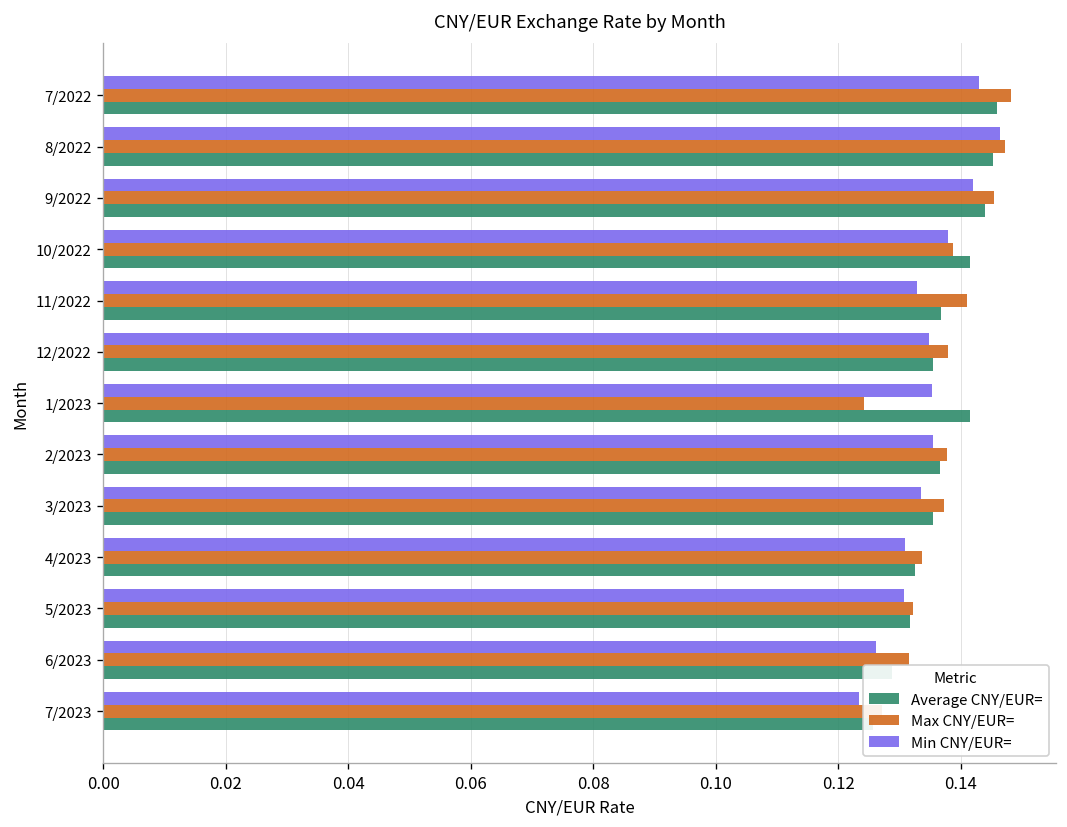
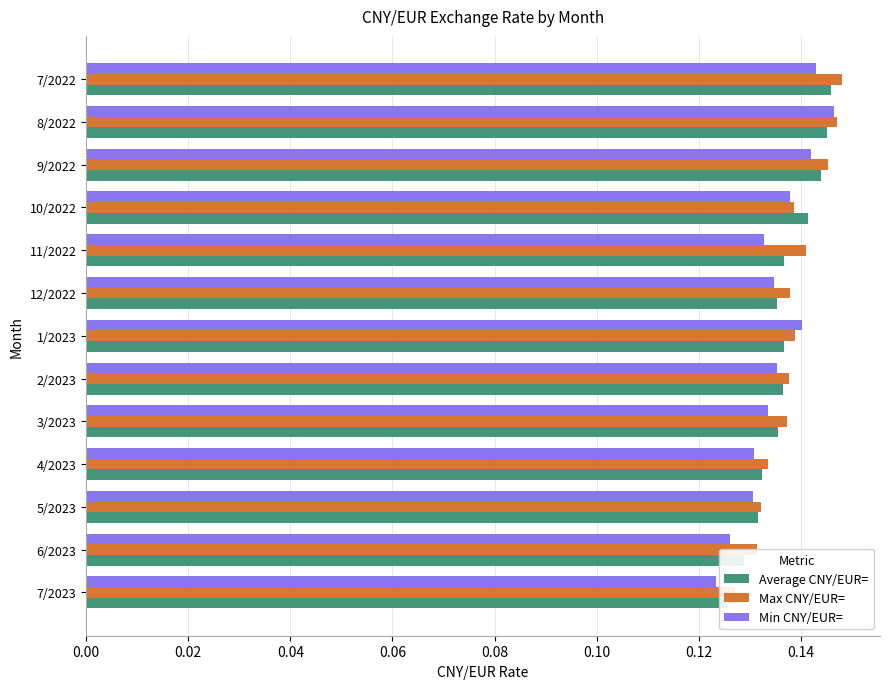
  {
    "Average CNY/EUR=": {
      "7/2022": 0.146,
      "8/2022": 0.145,
      "9/2022": 0.144,
      "10/2022": 0.141,
      "11/2022": 0.137,
      "12/2022": 0.135,
-     "1/2023": 0.141,
+     "1/2023": 0.137,
      "2/2023": 0.137,
      "3/2023": 0.135,
      "4/2023": 0.132,
      "5/2023": 0.132
    },
    "Max CNY/EUR=": {
      "7/2022": 0.148,
      "8/2022": 0.147,
      "9/2022": 0.145,
      "10/2022": 0.139,
      "11/2022": 0.141,
      "12/2022": 0.138,
-     "1/2023": 0.124,
+     "1/2023": 0.139,
      "2/2023": 0.138,
      "3/2023": 0.137,
      "4/2023": 0.134,
      "5/2023": 0.132
    },
    "Min CNY/EUR=": {
      "7/2022": 0.143,
      "8/2022": 0.146,
      "9/2022": 0.142,
      "10/2022": 0.138,
      "11/2022": 0.133,
      "12/2022": 0.135,
-     "1/2023": 0.135,
+     "1/2023": 0.140,
      "2/2023": 0.135,
      "3/2023": 0.134,
      "4/2023": 0.131,
      "5/2023": 0.131,
      "6/2023": 0.126,
      "7/2023": 0.123
    }
  }
